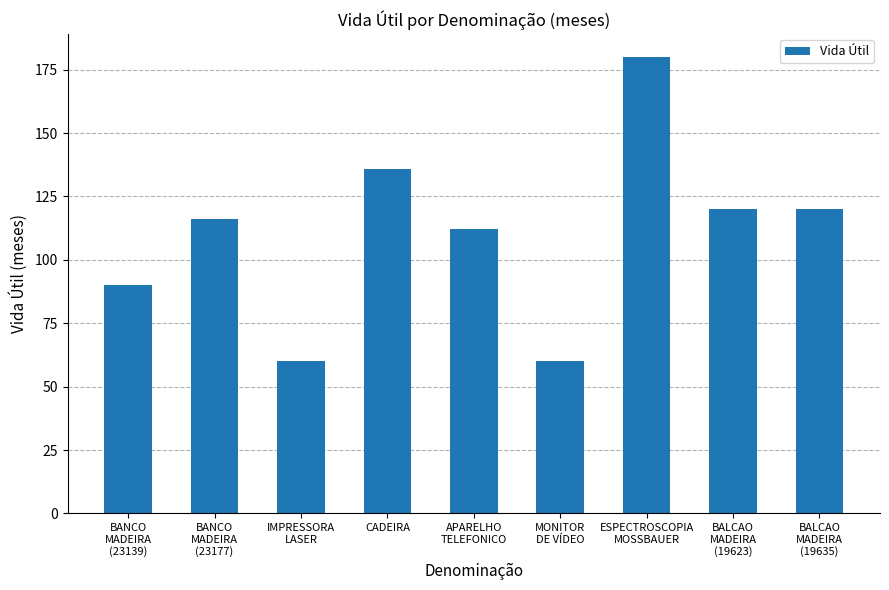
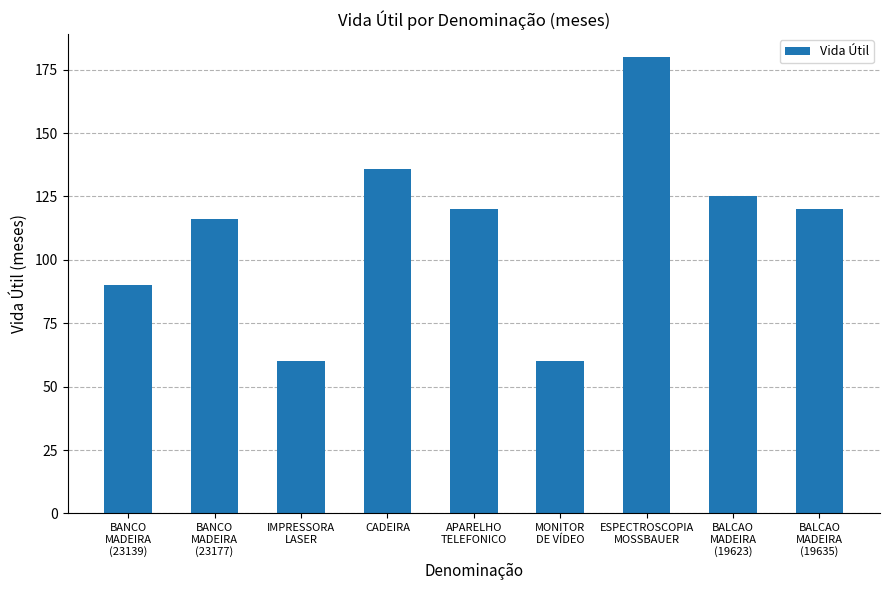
  {
    "BANCO MADEIRA (23139)": 90,
    "BANCO MADEIRA (23177)": 116,
    "IMPRESSORA LASER": 60,
    "CADEIRA": 136,
-   "APARELHO TELEFONICO": 112,
+   "APARELHO TELEFONICO": 120,
    "MONITOR DE VÍDEO": 60,
    "ESPECTROSCOPIA MOSSBAUER": 180,
-   "BALCAO MADEIRA (19623)": 120,
+   "BALCAO MADEIRA (19623)": 125,
    "BALCAO MADEIRA (19635)": 120
  }
